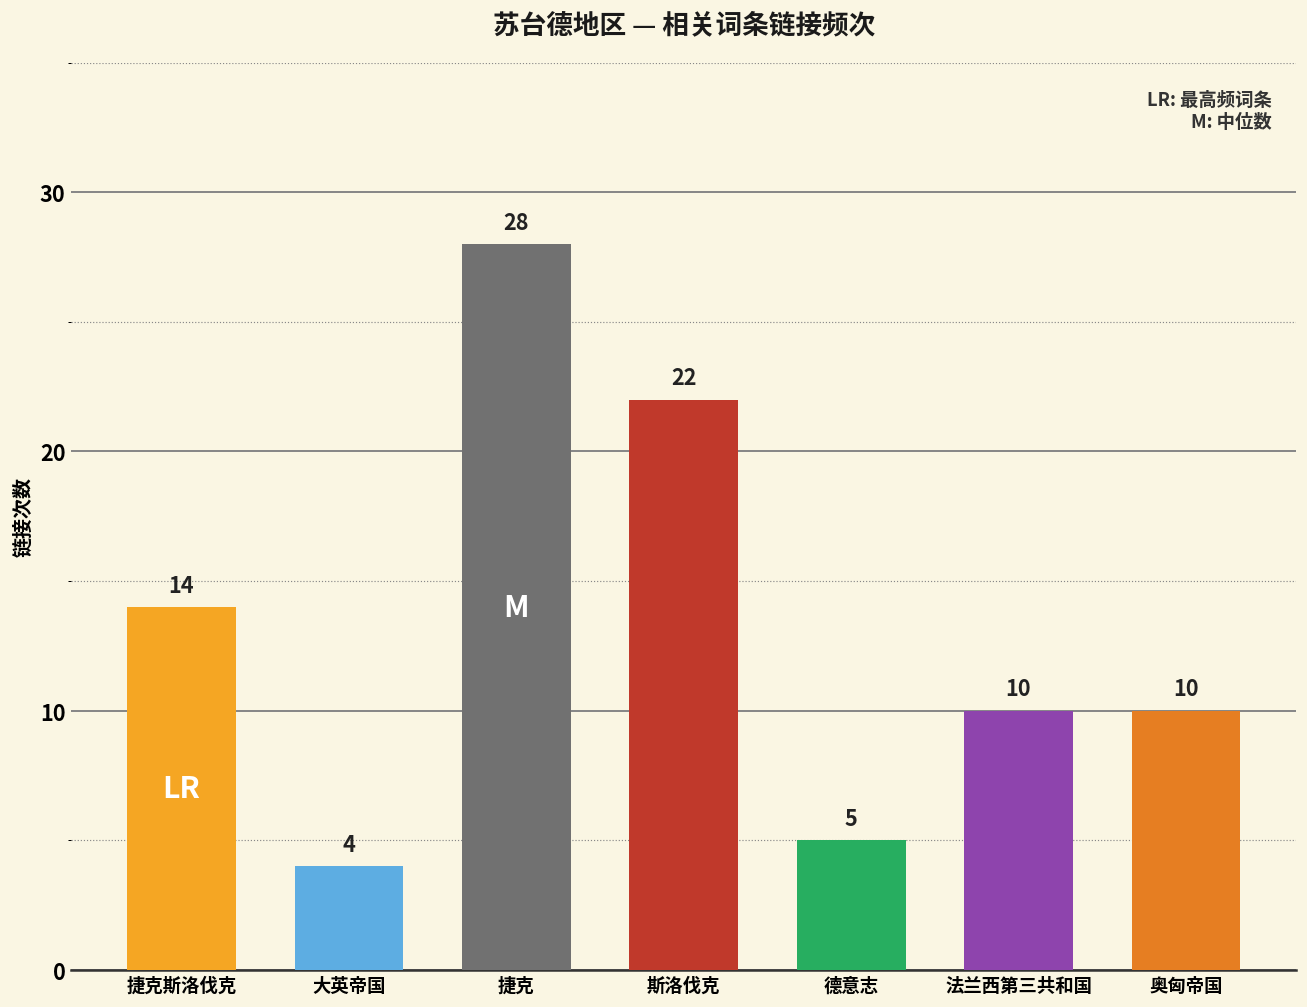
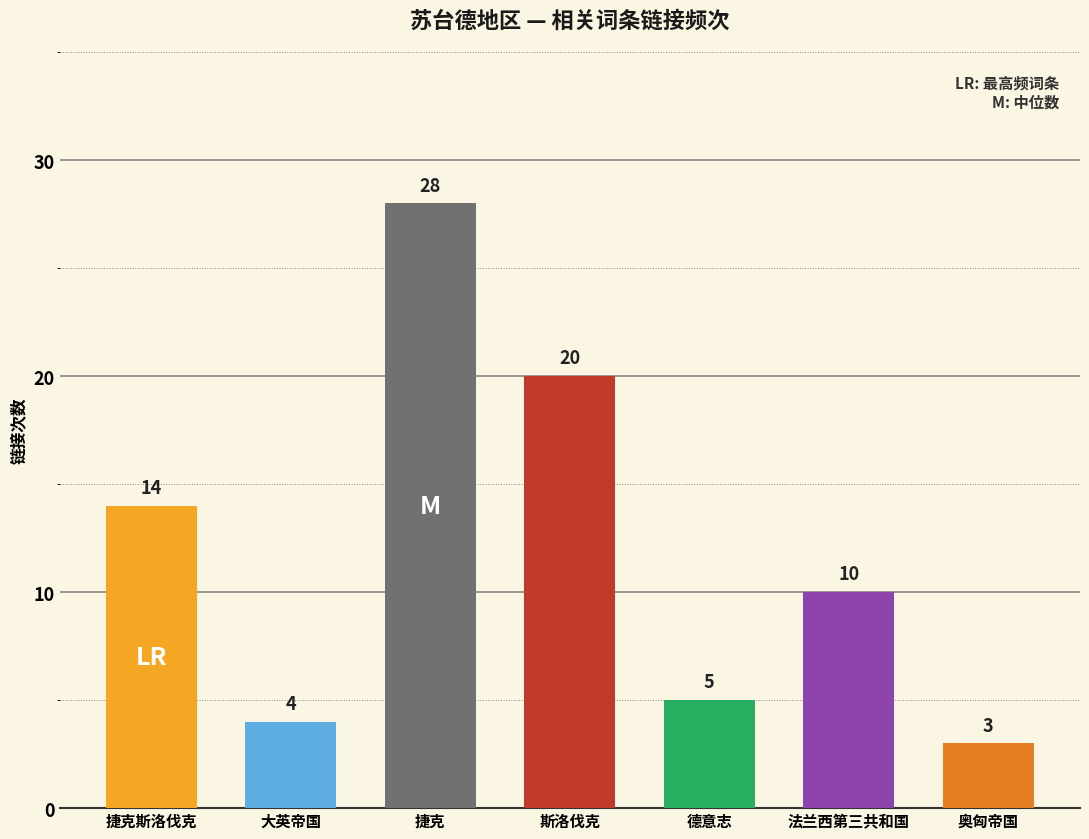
  {
    "捷克斯洛伐克": 14,
    "大英帝国": 4,
    "捷克": 28,
-   "斯洛伐克": 22,
+   "斯洛伐克": 20,
    "德意志": 5,
    "法兰西第三共和国": 10,
-   "奥匈帝国": 10
+   "奥匈帝国": 3
  }
